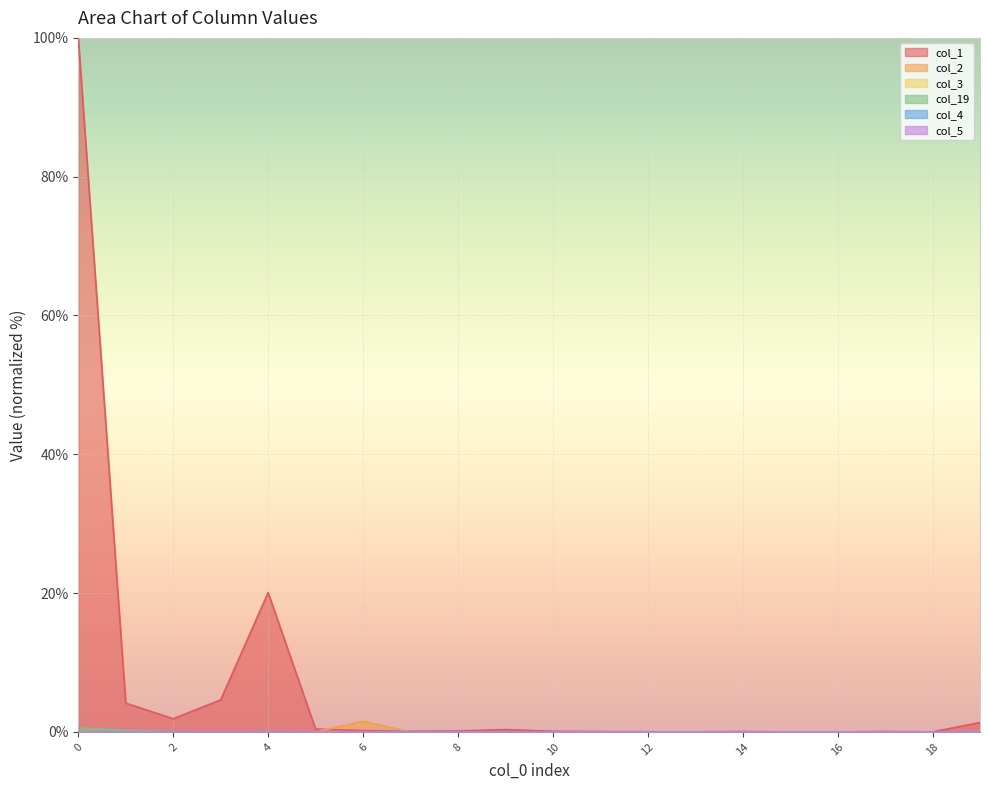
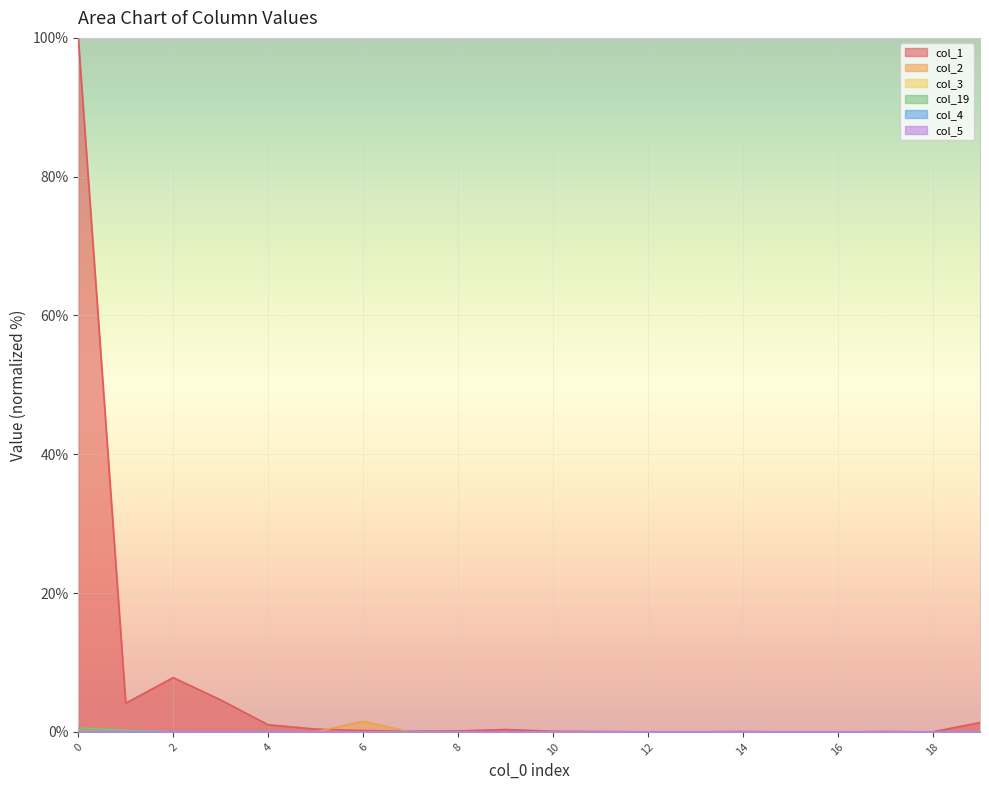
  {
    "col_1": {
      "0": "100%",
-     "2": "2%",
-     "4": "20%"
+     "2": "8%",
+     "4": "1%"
    },
    "col_2": {
      "6": "2%"
    },
    "col_19": {
      "0": "1%"
    }
  }
